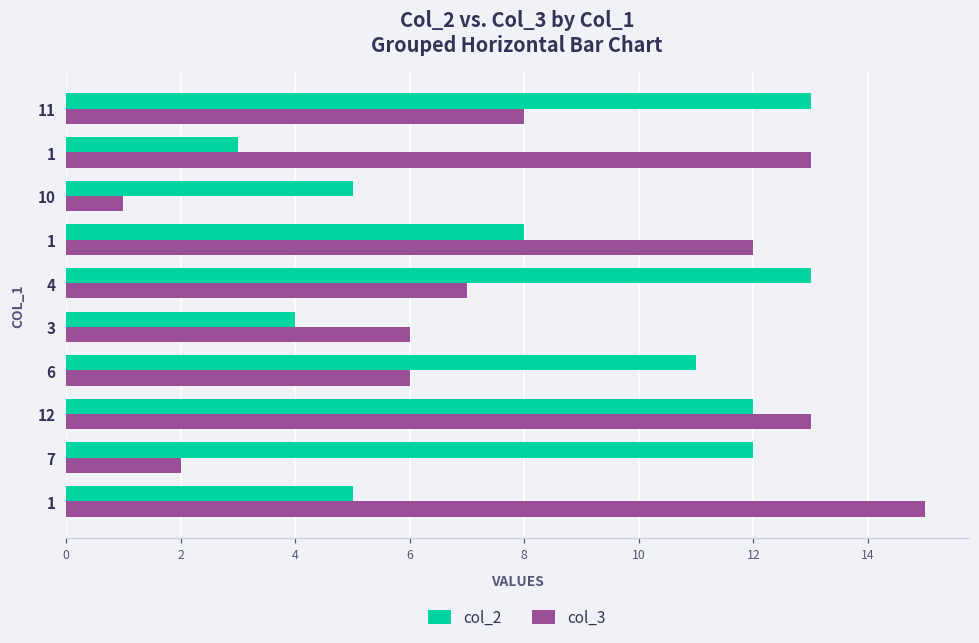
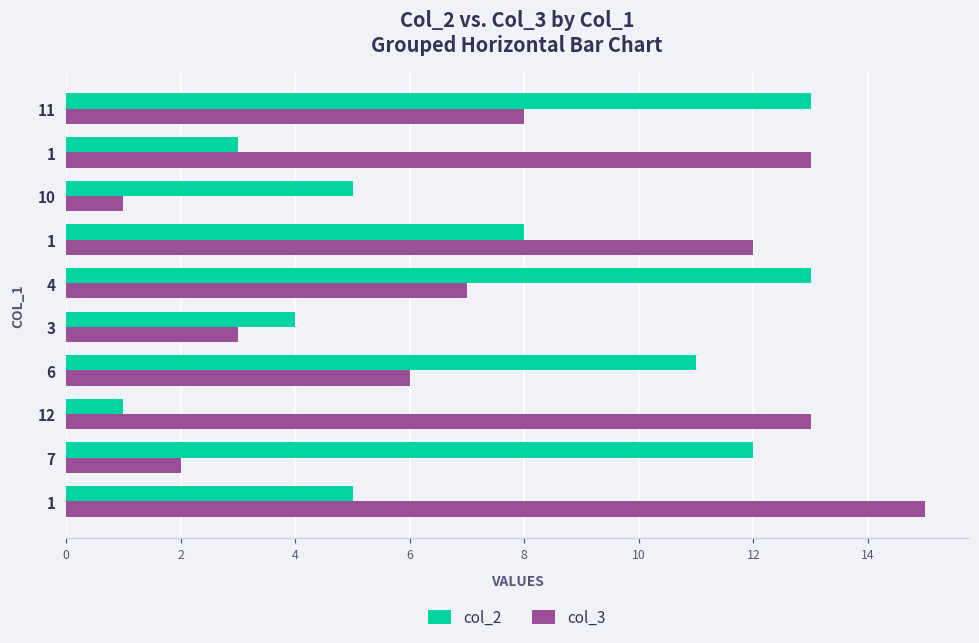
  {
    "col_2": {
      "11": 13,
      "10": 5,
      "4": 13,
      "3": 4,
      "6": 11,
-     "12": 12,
+     "12": 1,
      "7": 12
    },
    "col_3": {
      "11": 8,
      "10": 1,
      "4": 7,
-     "3": 6,
+     "3": 3,
      "6": 6,
      "12": 13,
      "7": 2
    }
  }
